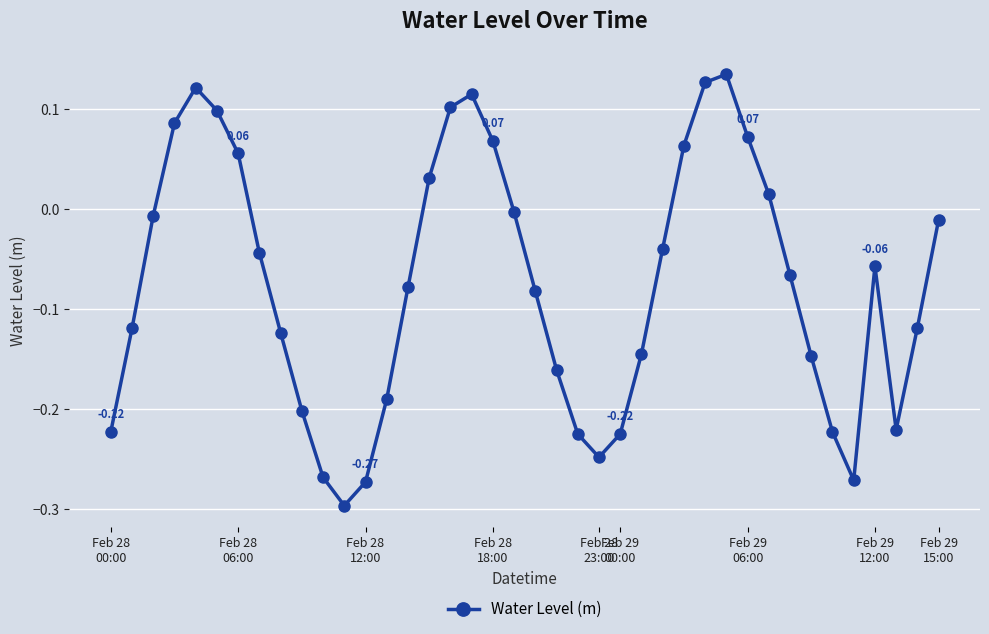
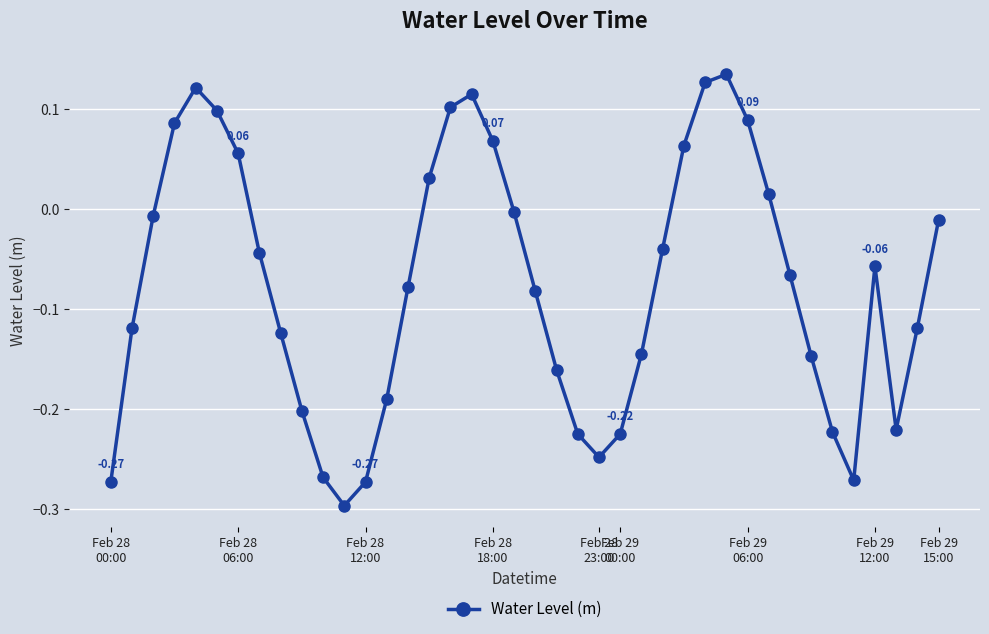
  {
-   "Feb 28 00:00": -0.22,
+   "Feb 28 00:00": -0.27,
    "Feb 28 06:00": 0.06,
    "Feb 28 12:00": -0.27,
    "Feb 28 18:00": 0.07,
-   "Feb 29 06:00": 0.07,
+   "Feb 29 06:00": 0.09,
    "Feb 29 12:00": -0.06
  }
